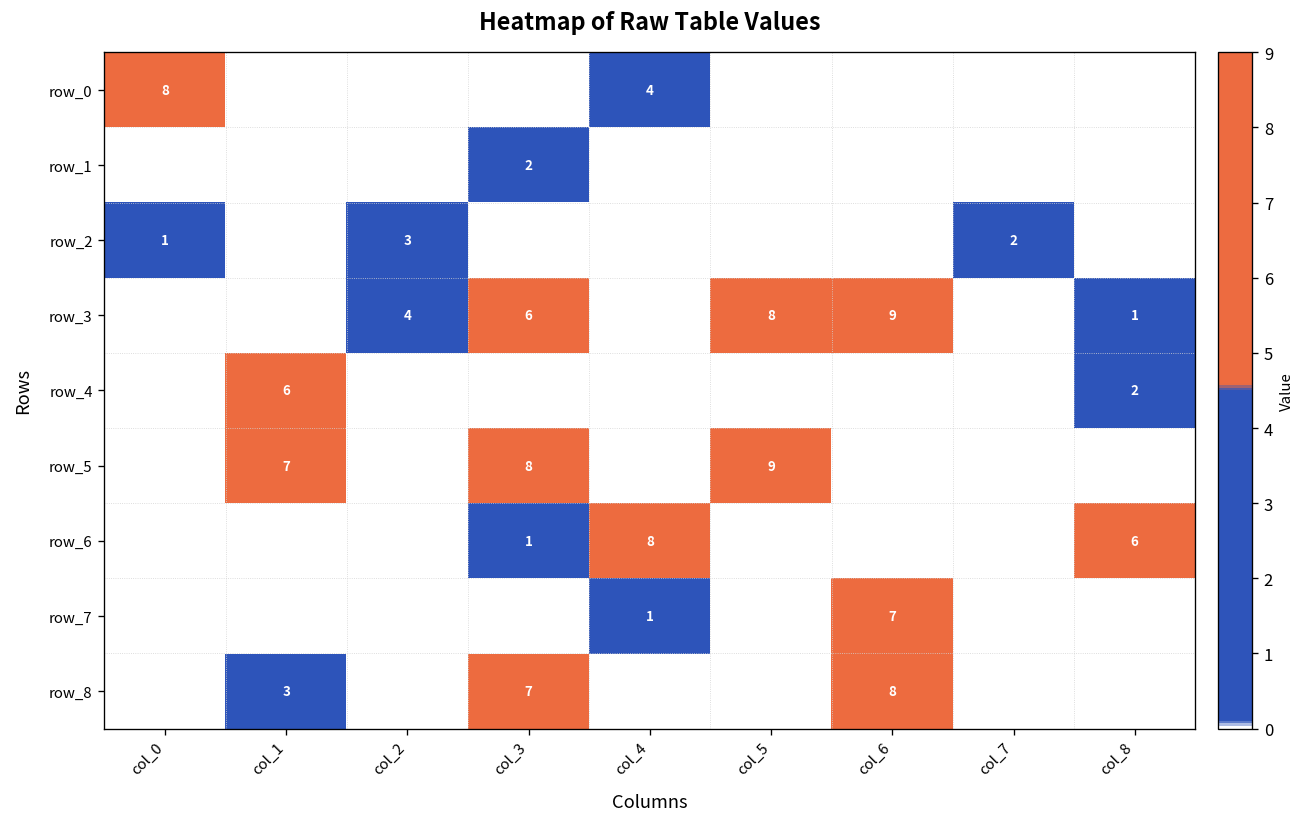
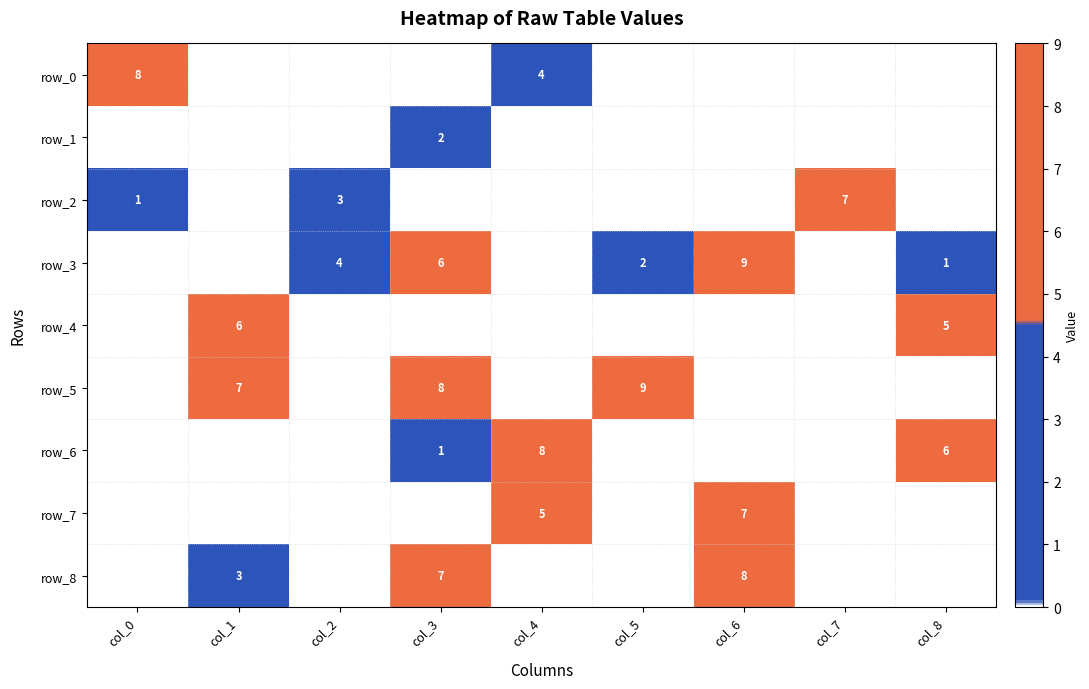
  {
    "row_0": {
      "col_0": 8,
      "col_4": 4
    },
    "row_1": {
      "col_3": 2
    },
    "row_2": {
      "col_0": 1,
      "col_2": 3,
-     "col_7": 2
+     "col_7": 7
    },
    "row_3": {
      "col_2": 4,
      "col_3": 6,
-     "col_5": 8,
+     "col_5": 2,
      "col_6": 9,
      "col_8": 1
    },
    "row_4": {
      "col_1": 6,
-     "col_8": 2
+     "col_8": 5
    },
    "row_5": {
      "col_1": 7,
      "col_3": 8,
      "col_5": 9
    },
    "row_6": {
      "col_3": 1,
      "col_4": 8,
      "col_8": 6
    },
    "row_7": {
-     "col_4": 1,
+     "col_4": 5,
      "col_6": 7
    },
    "row_8": {
      "col_1": 3,
      "col_3": 7,
      "col_6": 8
    }
  }
